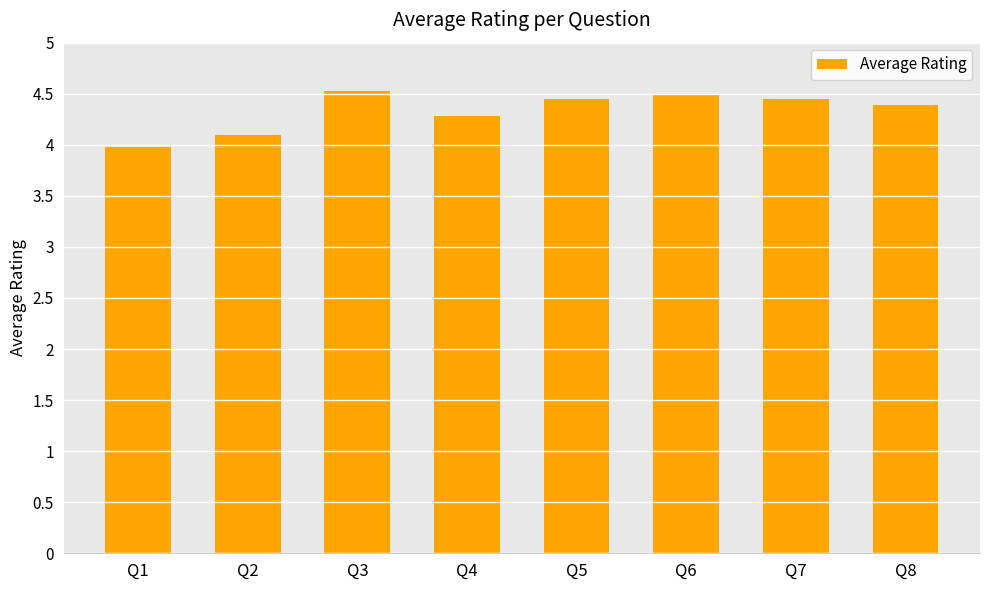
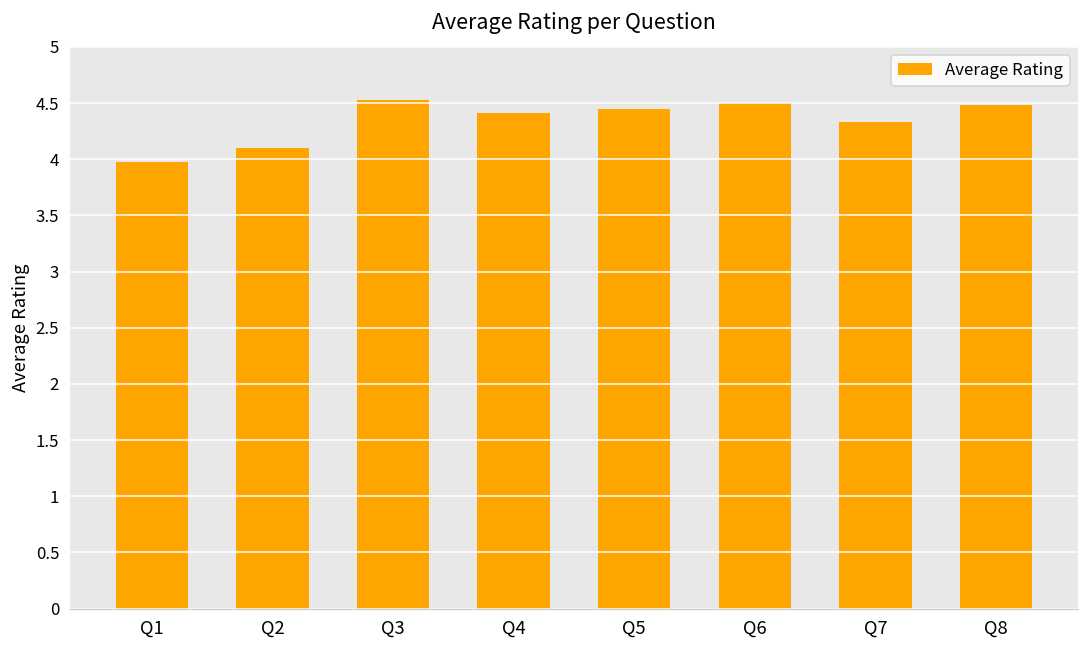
  {
    "Q1": 3.98,
    "Q2": 4.10,
    "Q3": 4.53,
-   "Q4": 4.28,
+   "Q4": 4.41,
    "Q5": 4.44,
    "Q6": 4.50,
-   "Q7": 4.45,
-   "Q8": 4.39
+   "Q7": 4.33,
+   "Q8": 4.48
  }
